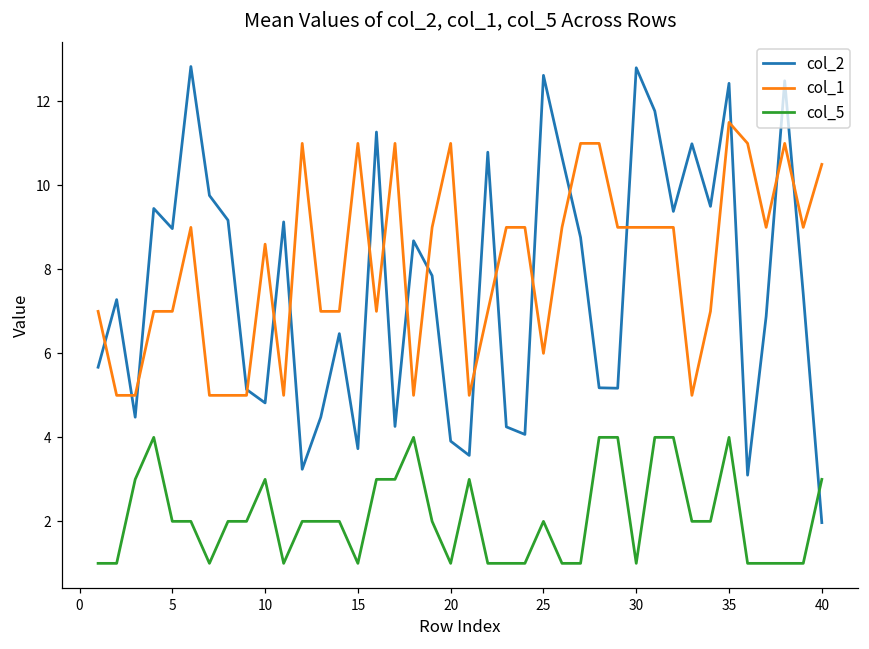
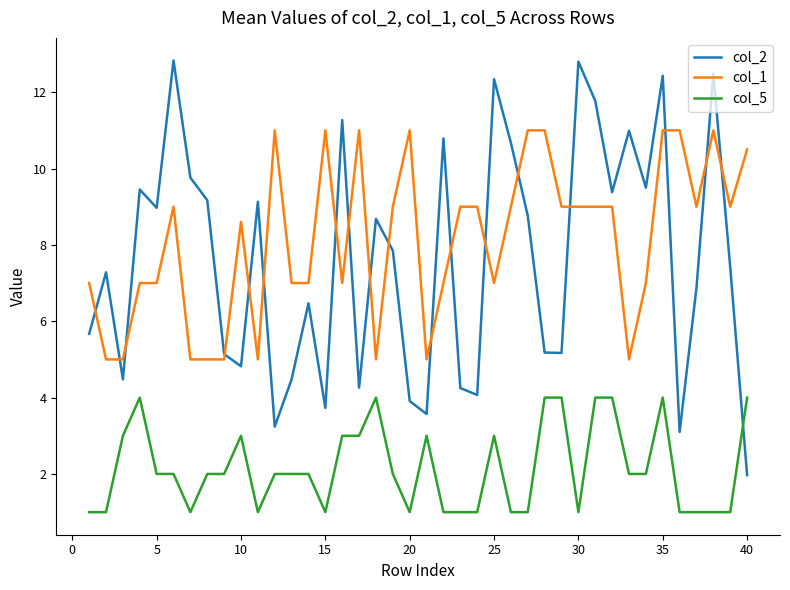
  {
    "col_2": {
      "5": 9.0,
      "10": 4.8,
      "15": 3.7,
      "20": 3.9,
-     "25": 12.6,
+     "25": 12.3,
      "30": 12.8,
      "35": 12.4,
      "40": 2.0
    },
    "col_1": {
      "5": 7.0,
      "10": 8.6,
      "15": 11.0,
      "20": 11.0,
-     "25": 6,
+     "25": 7,
      "30": 9.0,
-     "35": 11.5,
+     "35": 11.0,
      "40": 10.5
    },
    "col_5": {
      "5": 2,
      "10": 3,
      "15": 1,
      "20": 1,
-     "25": 2,
+     "25": 3,
      "30": 1,
      "35": 4,
-     "40": 3
+     "40": 4
    }
  }
